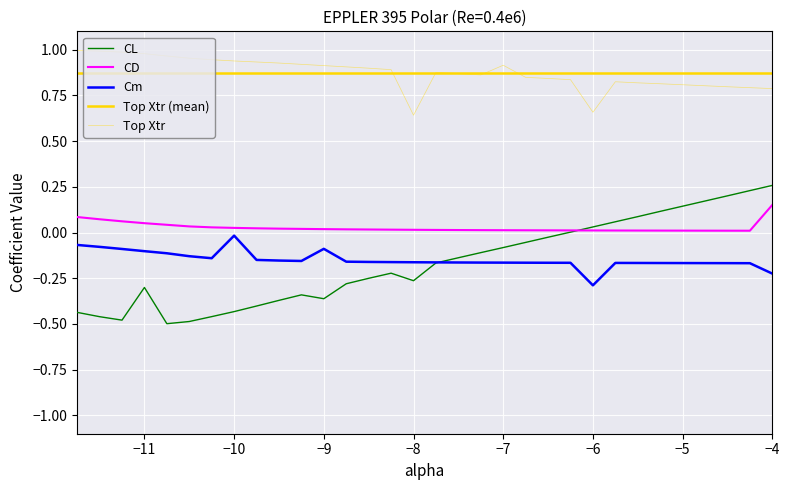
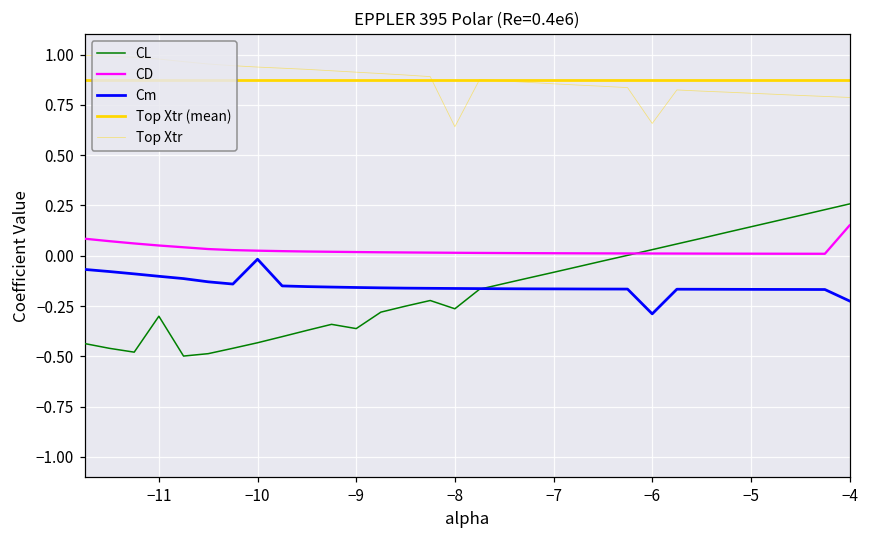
  {
    "CL": {
      "−11": -0.30,
      "−10": -0.43,
      "−9": -0.36,
      "−8": -0.26,
      "−7": -0.08,
      "−6": 0.03,
      "−4": 0.26
    },
    "CD": {
      "−11": 0.05,
      "−10": 0.03,
      "−9": 0.02,
      "−8": 0.01,
      "−7": 0.01,
      "−6": 0.01,
      "−4": 0.15
    },
    "Cm": {
      "−11": -0.10,
      "−10": -0.02,
-     "−9": -0.09,
+     "−9": -0.16,
      "−8": -0.16,
      "−7": -0.16,
      "−6": -0.29,
      "−4": -0.22
    },
    "Top Xtr": {
      "−10": 0.94,
      "−9": 0.91,
      "−8": 0.64,
-     "−7": 0.91,
+     "−7": 0.85,
      "−6": 0.66,
      "−4": 0.79
    }
  }
